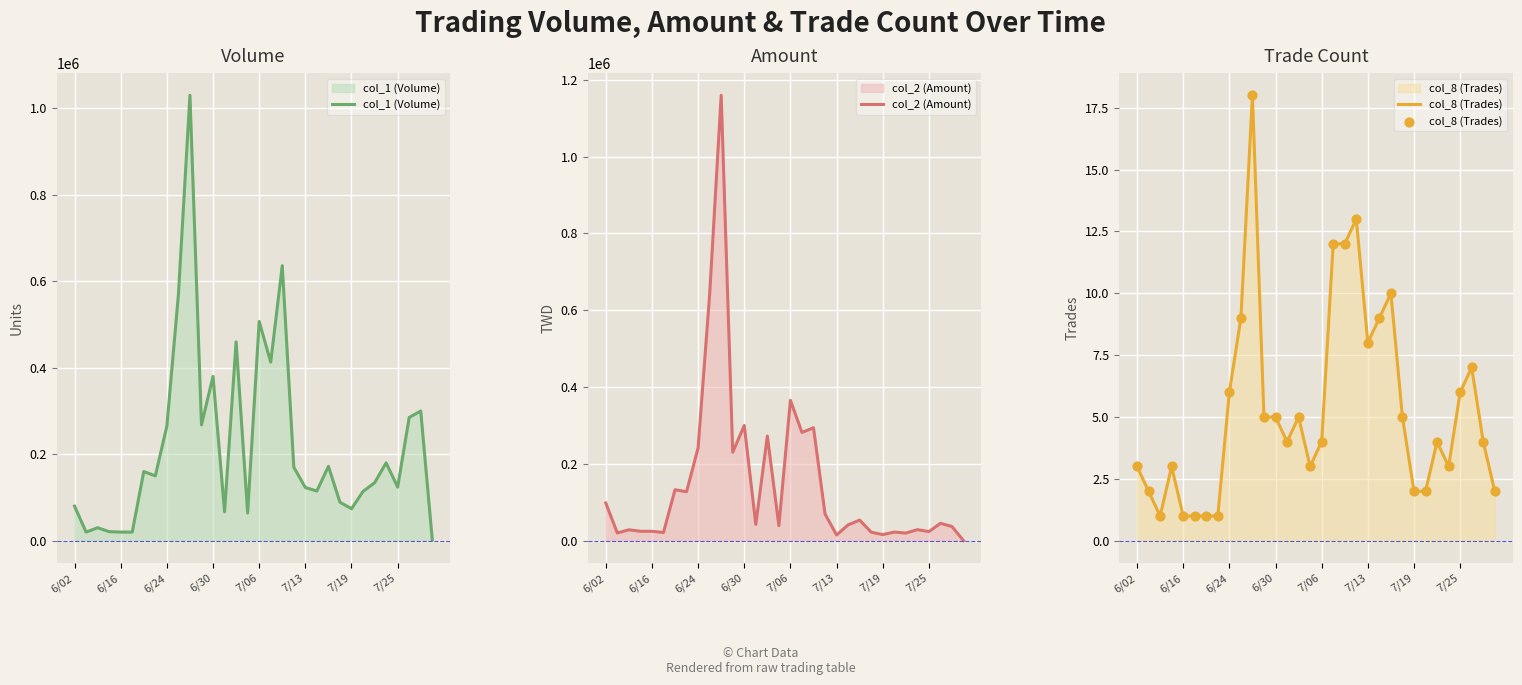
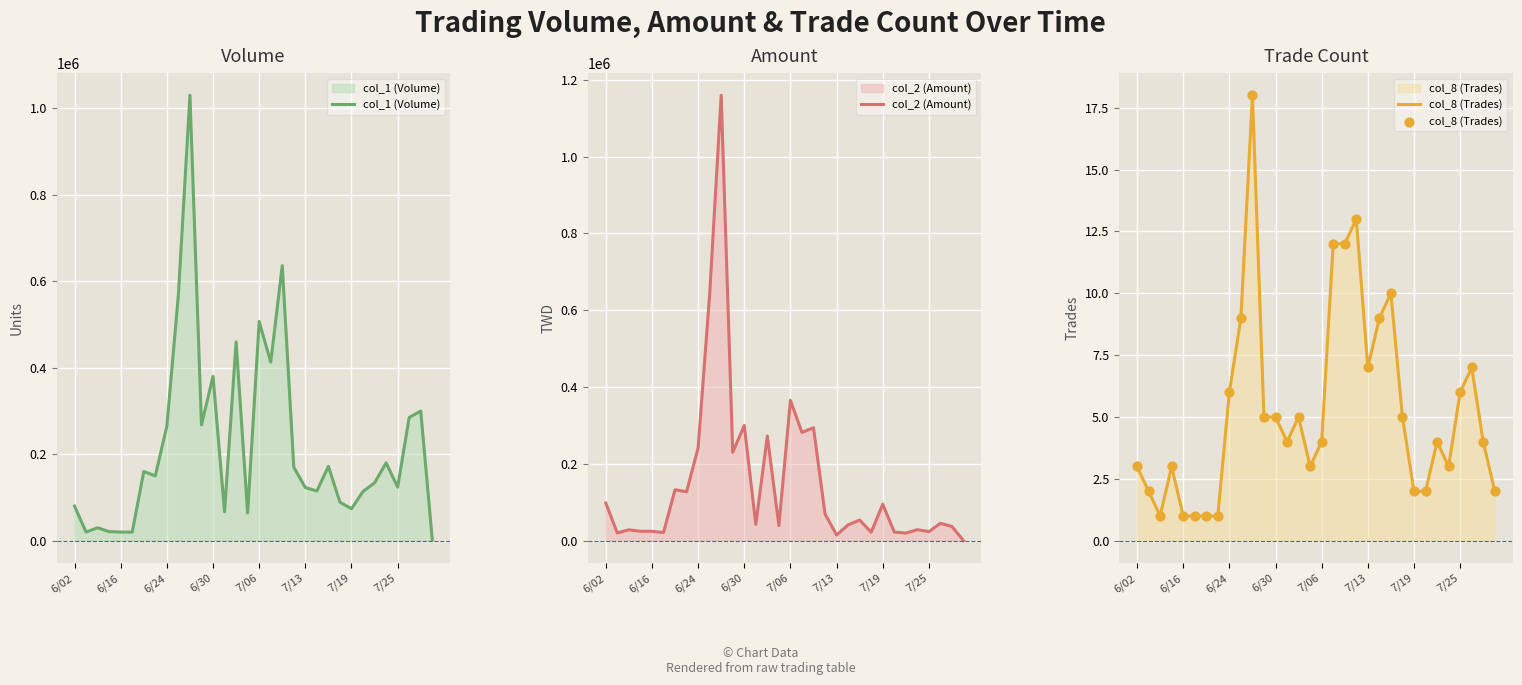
  {
    "Volume": {
      "6/02": 80000,
      "6/16": 20000,
      "6/24": 270000,
      "6/30": 380000,
      "7/06": 510000,
      "7/13": 120000,
      "7/19": 70000,
      "7/25": 120000
    },
    "Amount": {
      "6/02": 100000,
      "6/16": 20000,
      "6/24": 240000,
      "6/30": 300000,
      "7/06": 370000,
      "7/13": 20000,
-     "7/19": 20000,
+     "7/19": 100000,
      "7/25": 20000
    },
    "Trade Count": {
      "6/02": 3,
      "6/16": 1,
      "6/24": 6,
      "6/30": 5,
      "7/06": 4,
-     "7/13": 8,
+     "7/13": 7,
      "7/19": 2,
      "7/25": 6
    }
  }
